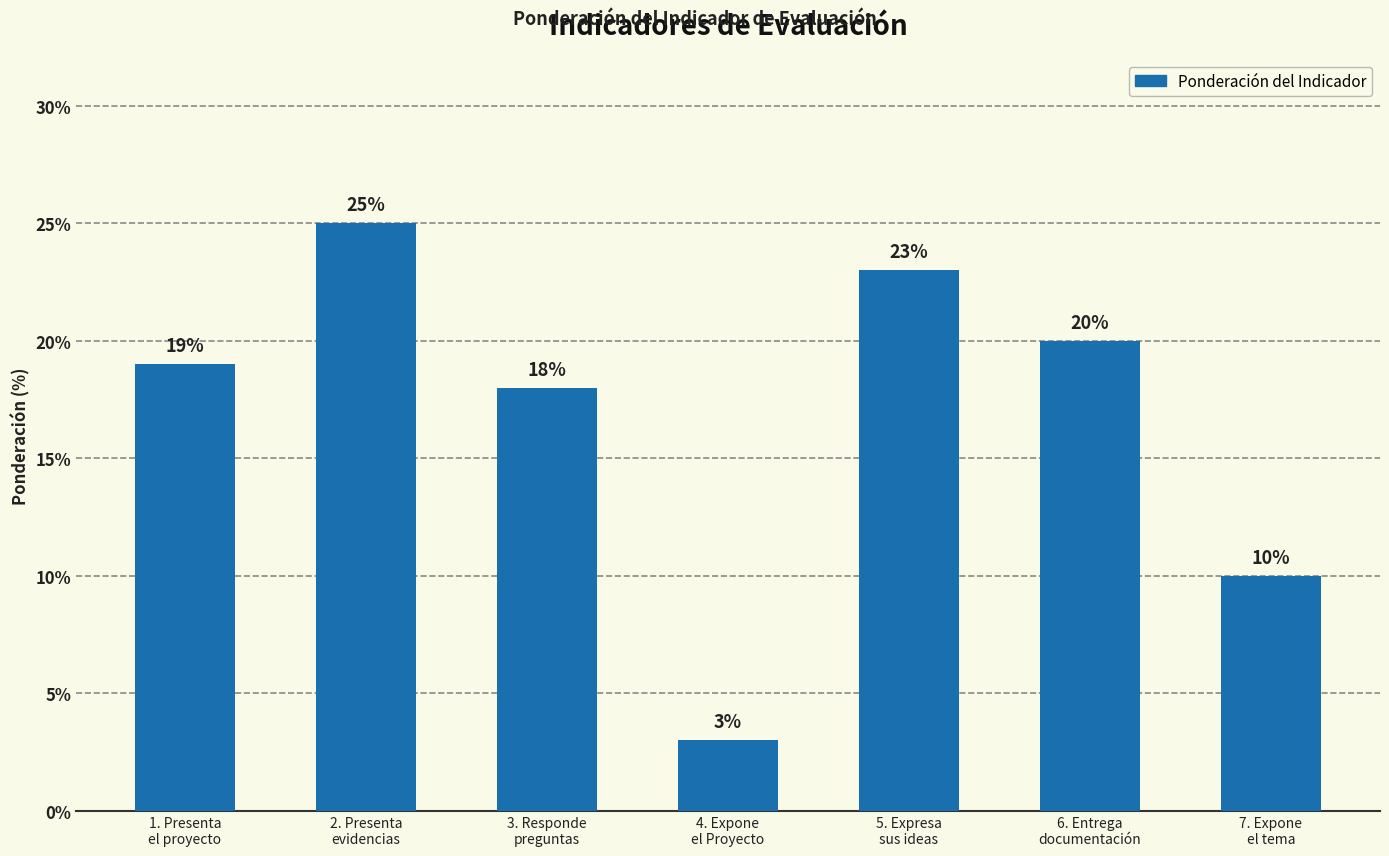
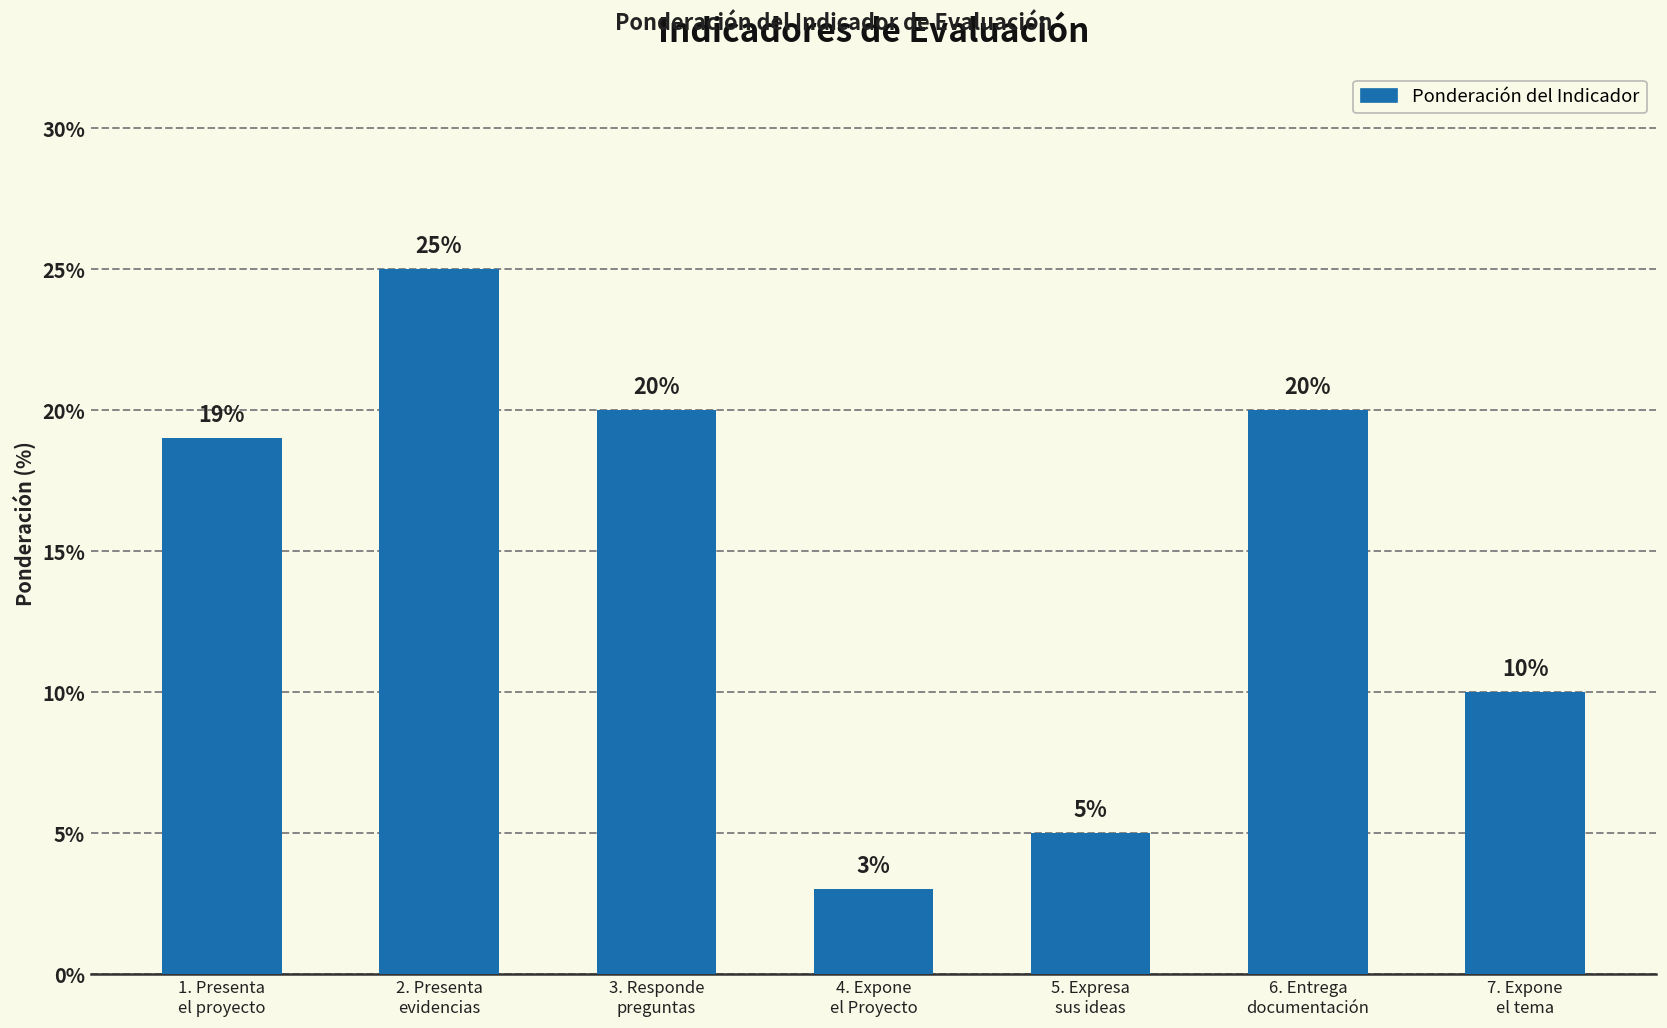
  {
    "1. Presenta el proyecto": "19%",
    "2. Presenta evidencias": "25%",
-   "3. Responde preguntas": "18%",
+   "3. Responde preguntas": "20%",
    "4. Expone el Proyecto": "3%",
-   "5. Expresa sus ideas": "23%",
+   "5. Expresa sus ideas": "5%",
    "6. Entrega documentación": "20%",
    "7. Expone el tema": "10%"
  }
